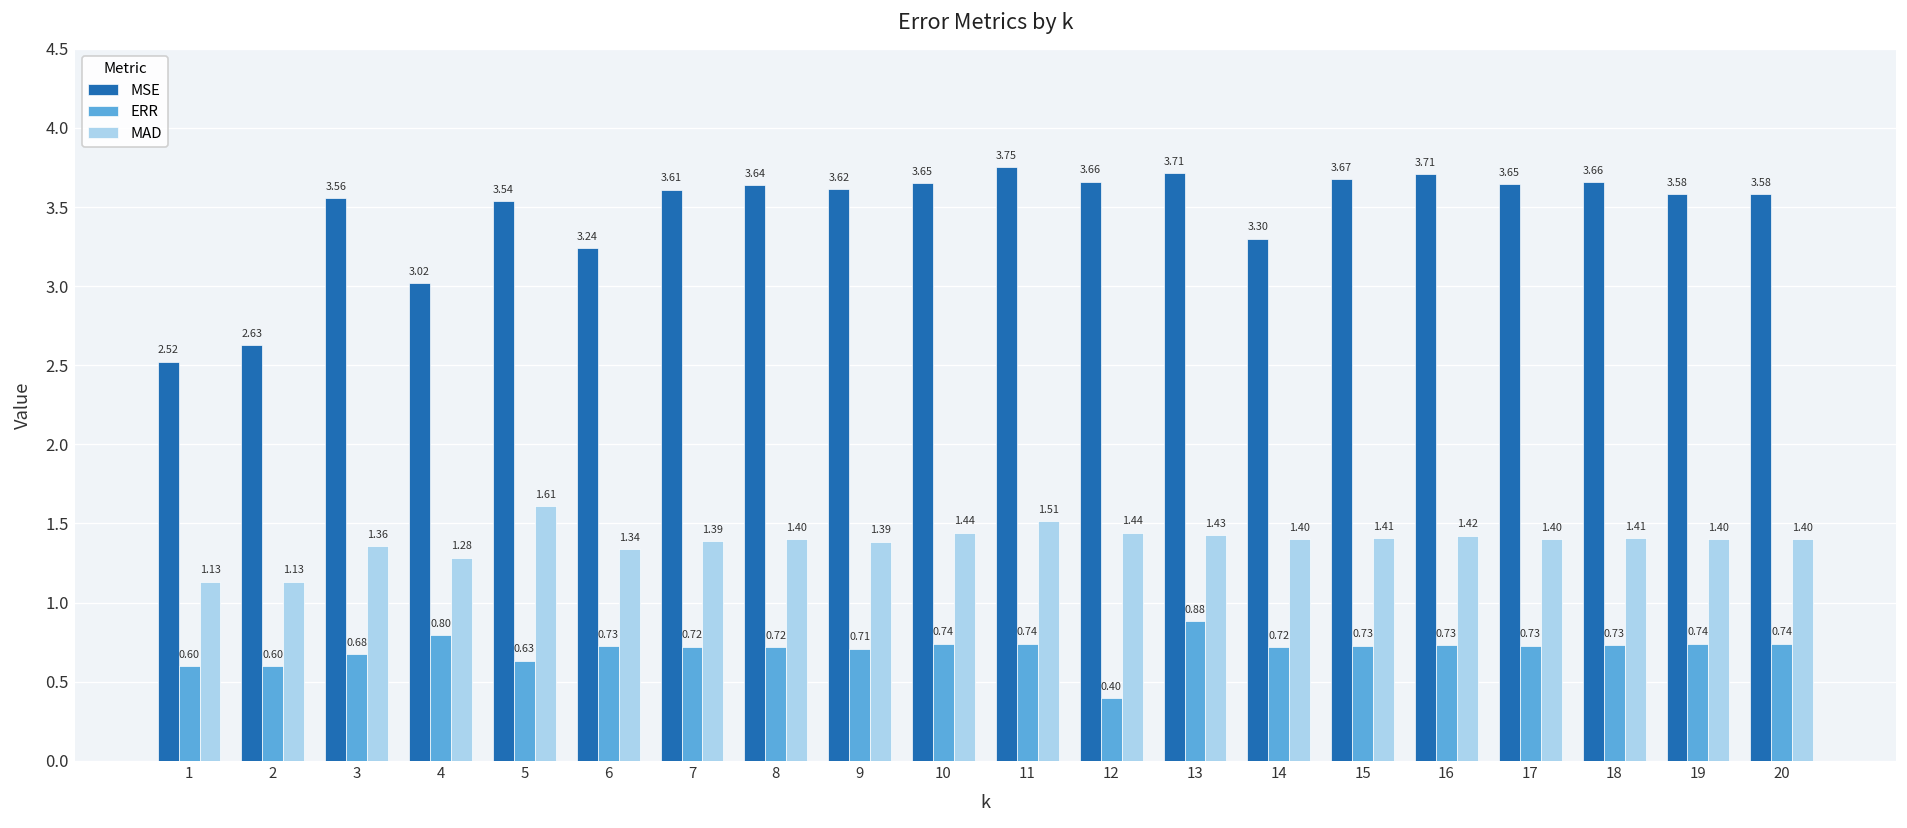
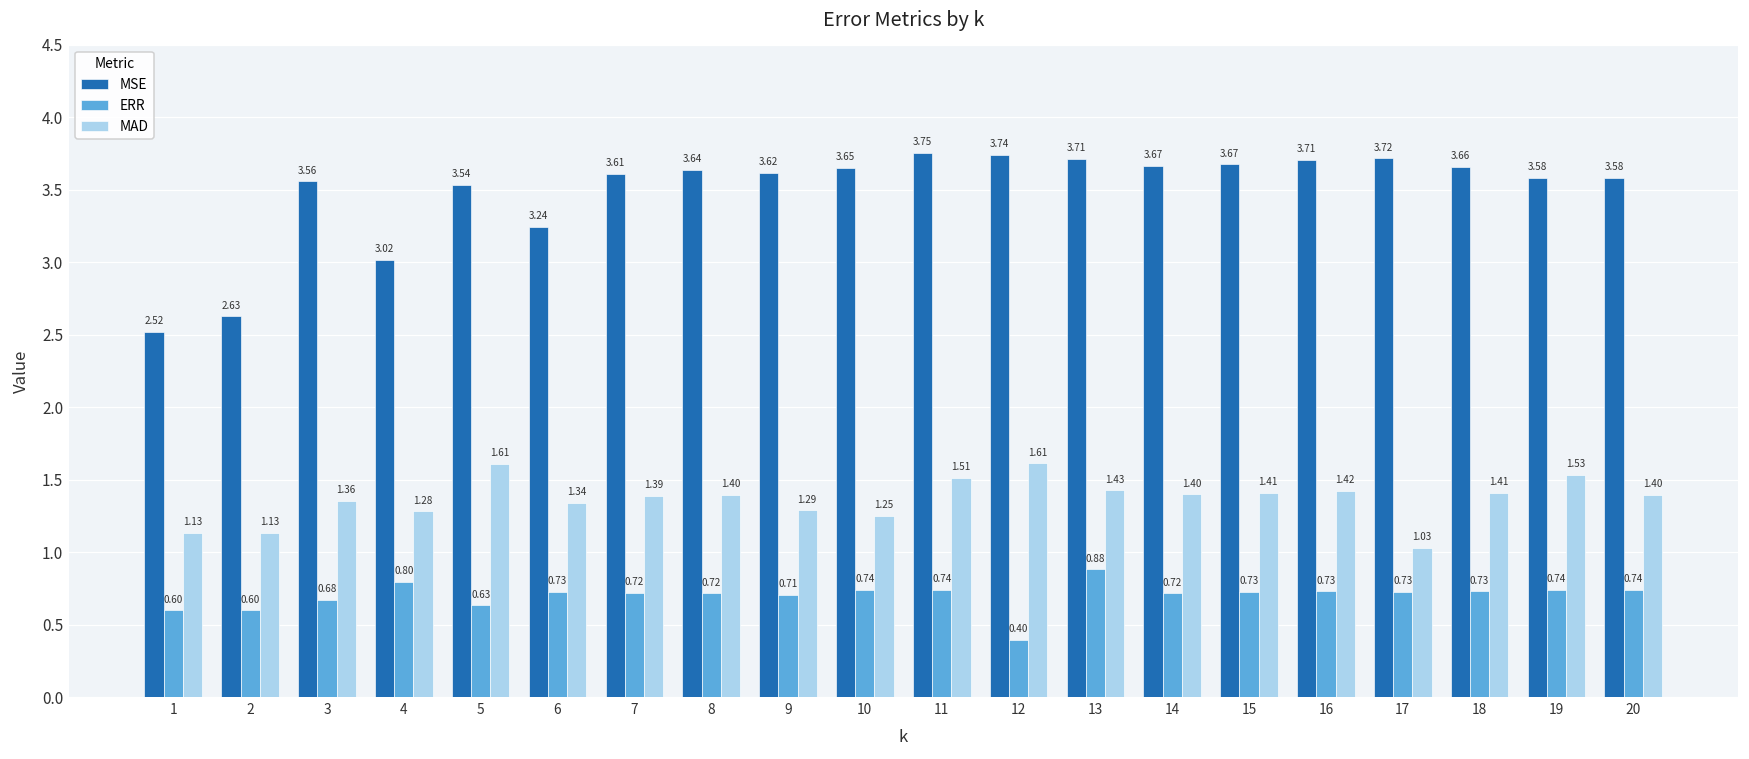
  {
    "MSE": {
      "1": 2.52,
      "2": 2.63,
      "3": 3.56,
      "4": 3.02,
      "5": 3.54,
      "6": 3.24,
      "7": 3.61,
      "8": 3.64,
      "9": 3.62,
      "10": 3.65,
      "11": 3.75,
-     "12": 3.66,
+     "12": 3.74,
      "13": 3.71,
-     "14": 3.30,
+     "14": 3.67,
      "15": 3.67,
      "16": 3.71,
-     "17": 3.65,
+     "17": 3.72,
      "18": 3.66,
      "19": 3.58,
      "20": 3.58
    },
    "ERR": {
      "1": 0.60,
      "2": 0.60,
      "3": 0.68,
      "4": 0.80,
      "5": 0.63,
      "6": 0.73,
      "7": 0.72,
      "8": 0.72,
      "9": 0.71,
      "10": 0.74,
      "11": 0.74,
      "12": 0.40,
      "13": 0.88,
      "14": 0.72,
      "15": 0.73,
      "16": 0.73,
      "17": 0.73,
      "18": 0.73,
      "19": 0.74,
      "20": 0.74
    },
    "MAD": {
      "1": 1.13,
      "2": 1.13,
      "3": 1.36,
      "4": 1.28,
      "5": 1.61,
      "6": 1.34,
      "7": 1.39,
      "8": 1.40,
-     "9": 1.39,
-     "10": 1.44,
+     "9": 1.29,
+     "10": 1.25,
      "11": 1.51,
-     "12": 1.44,
+     "12": 1.61,
      "13": 1.43,
      "14": 1.40,
      "15": 1.41,
      "16": 1.42,
-     "17": 1.40,
+     "17": 1.03,
      "18": 1.41,
-     "19": 1.40,
+     "19": 1.53,
      "20": 1.40
    }
  }
